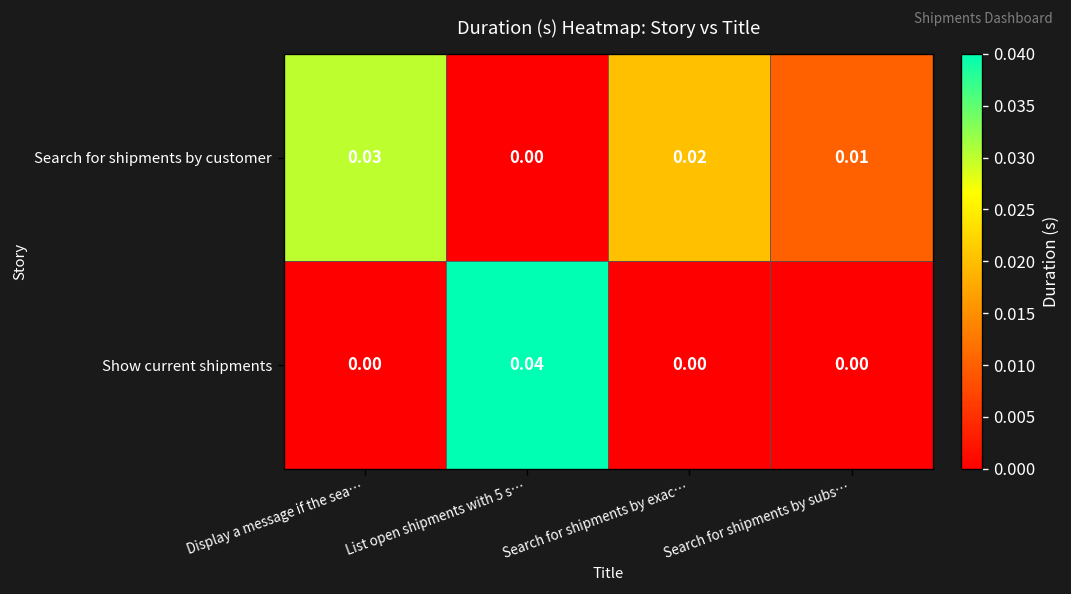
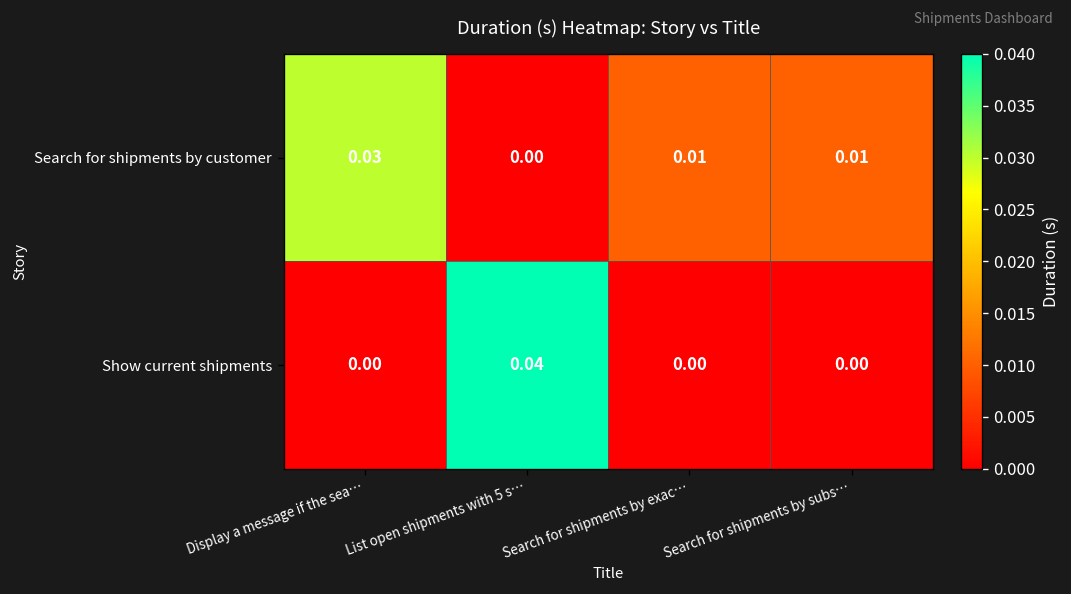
  {
    "Search for shipments by customer": {
      "Display a message if the sea…": 0.03,
      "List open shipments with 5 s…": 0.00,
-     "Search for shipments by exac…": 0.02,
+     "Search for shipments by exac…": 0.01,
      "Search for shipments by subs…": 0.01
    },
    "Show current shipments": {
      "Display a message if the sea…": 0.00,
      "List open shipments with 5 s…": 0.04,
      "Search for shipments by exac…": 0.00,
      "Search for shipments by subs…": 0.00
    }
  }
